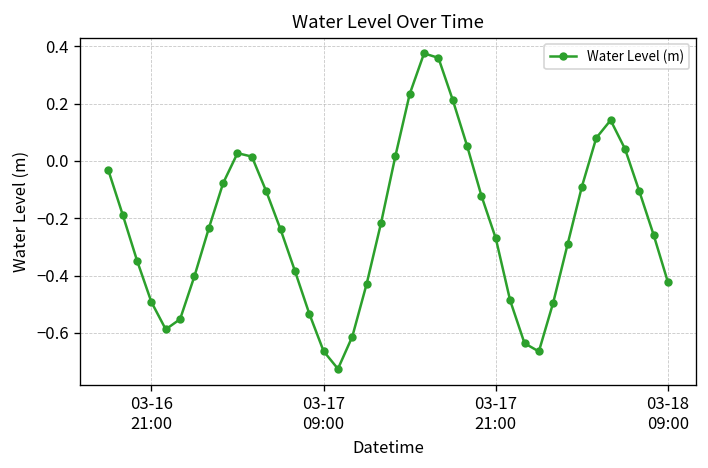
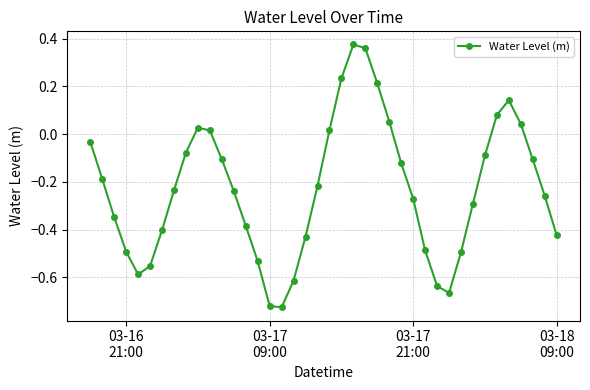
  {
    "03-16 21:00": -0.49,
-   "03-17 09:00": -0.66,
+   "03-17 09:00": -0.72,
    "03-17 21:00": -0.27,
    "03-18 09:00": -0.42
  }
